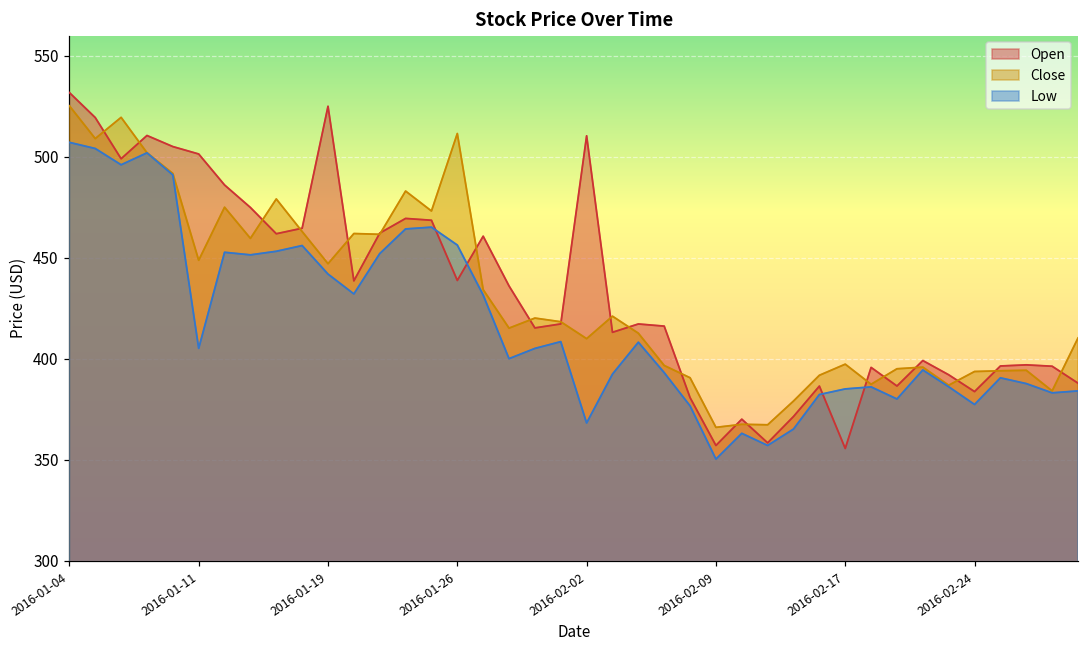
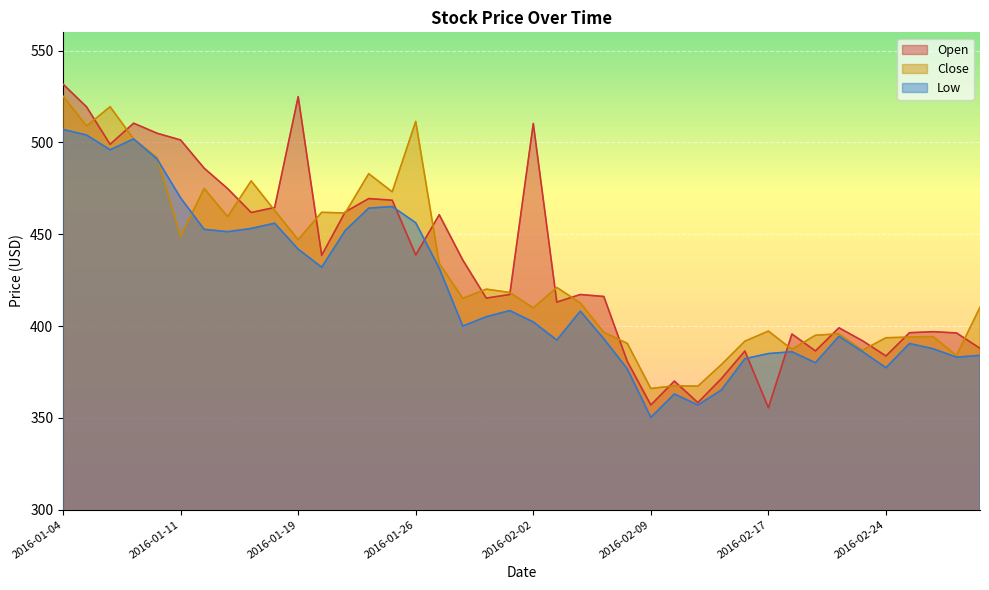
  {
    "Open": {
      "2016-01-04": 532,
      "2016-01-11": 501,
      "2016-01-19": 525,
      "2016-01-26": 439,
      "2016-02-02": 510,
      "2016-02-09": 357,
      "2016-02-17": 356,
      "2016-02-24": 384
    },
    "Close": {
      "2016-01-04": 525,
      "2016-01-11": 449,
      "2016-01-19": 447,
      "2016-01-26": 511,
      "2016-02-02": 410,
      "2016-02-09": 366,
      "2016-02-17": 397,
      "2016-02-24": 394
    },
    "Low": {
      "2016-01-04": 507,
-     "2016-01-11": 405,
+     "2016-01-11": 470,
      "2016-01-19": 442,
      "2016-01-26": 456,
-     "2016-02-02": 368,
+     "2016-02-02": 402,
      "2016-02-09": 350,
      "2016-02-17": 385,
      "2016-02-24": 377
    }
  }
